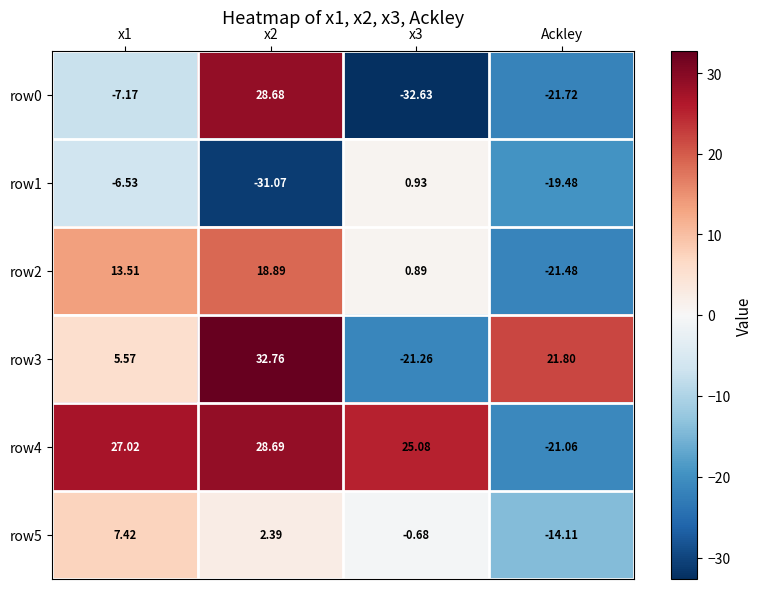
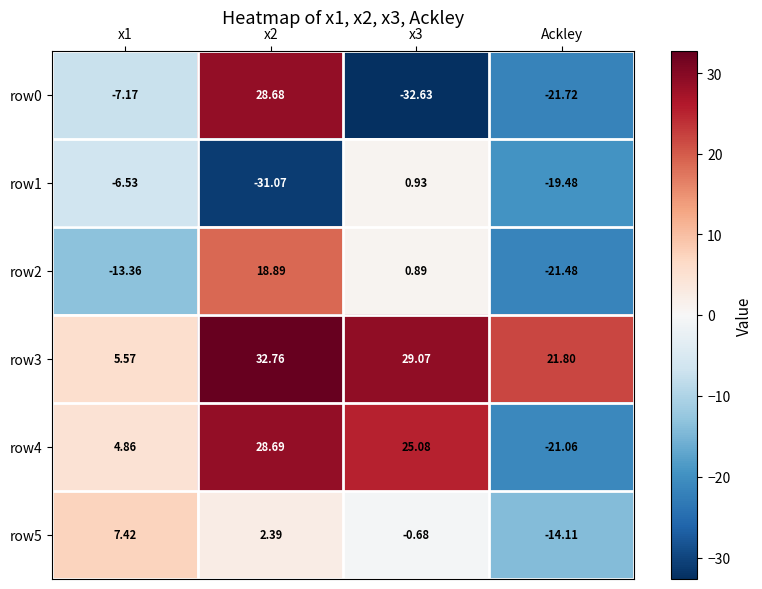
  {
    "row0": {
      "x1": -7.17,
      "x2": 28.68,
      "x3": -32.63,
      "Ackley": -21.72
    },
    "row1": {
      "x1": -6.53,
      "x2": -31.07,
      "x3": 0.93,
      "Ackley": -19.48
    },
    "row2": {
-     "x1": 13.51,
+     "x1": -13.36,
      "x2": 18.89,
      "x3": 0.89,
      "Ackley": -21.48
    },
    "row3": {
      "x1": 5.57,
      "x2": 32.76,
-     "x3": -21.26,
+     "x3": 29.07,
      "Ackley": 21.80
    },
    "row4": {
-     "x1": 27.02,
+     "x1": 4.86,
      "x2": 28.69,
      "x3": 25.08,
      "Ackley": -21.06
    },
    "row5": {
      "x1": 7.42,
      "x2": 2.39,
      "x3": -0.68,
      "Ackley": -14.11
    }
  }
